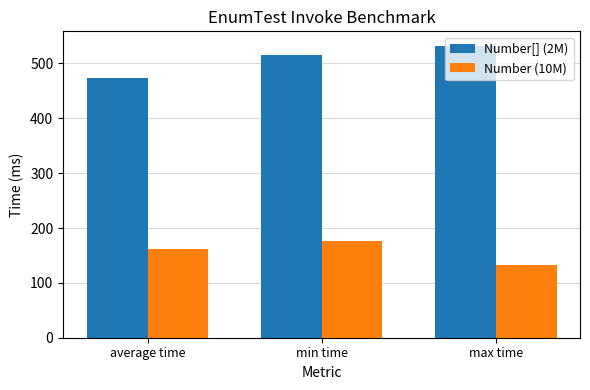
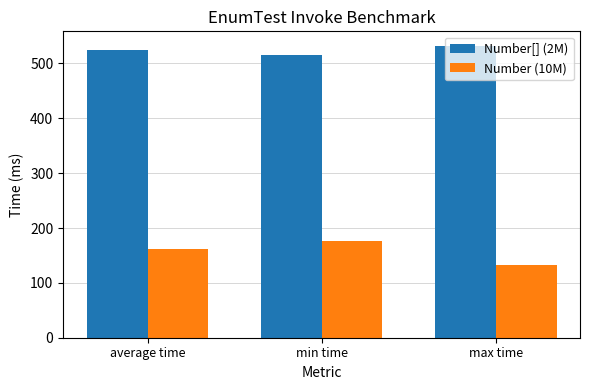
  {
    "Number[] (2M)": {
-     "average time": 470,
+     "average time": 530,
      "min time": 520
    },
    "Number (10M)": {
      "average time": 160,
      "min time": 180,
      "max time": 130
    }
  }
